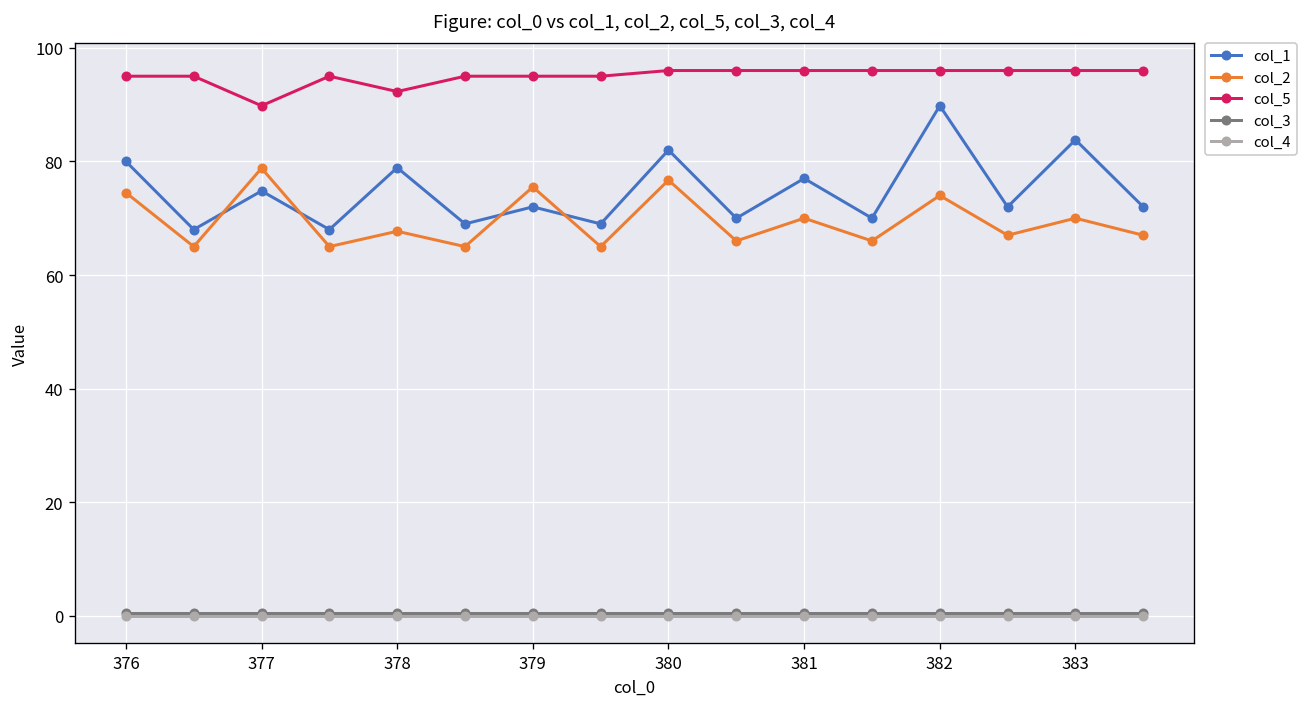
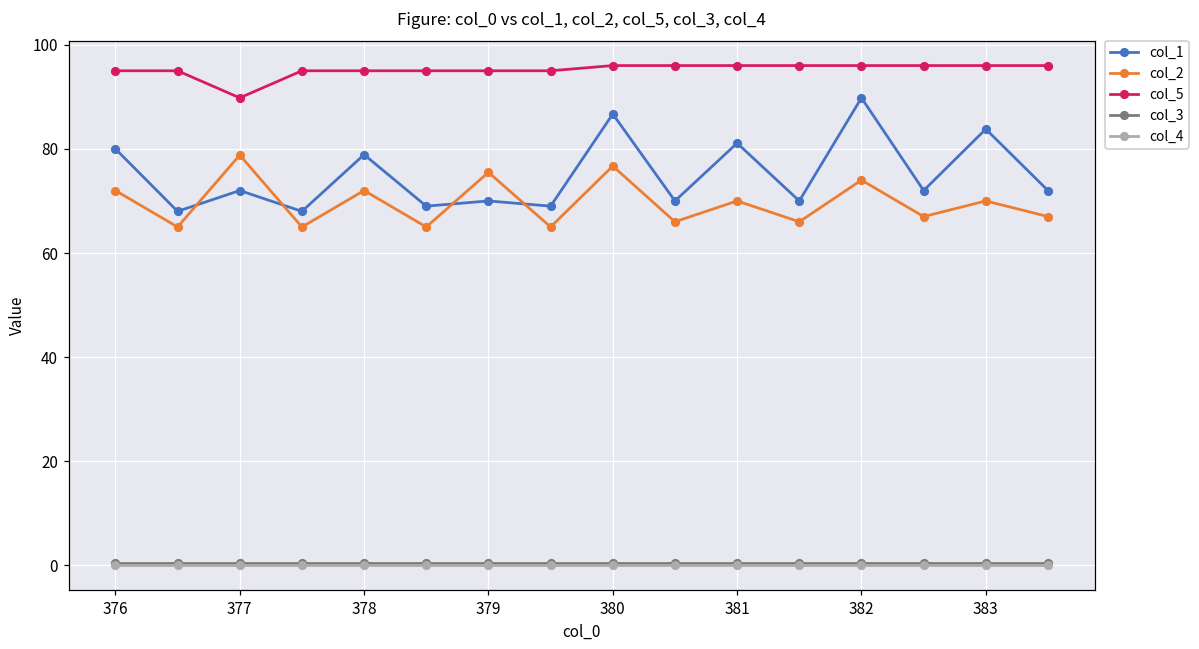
  {
    "col_1": {
      "376": 80,
-     "377": 75,
+     "377": 72,
      "378": 79,
-     "379": 72,
-     "380": 82,
-     "381": 77,
+     "379": 70,
+     "380": 87,
+     "381": 81,
      "382": 90,
      "383": 84
    },
    "col_2": {
-     "376": 75,
+     "376": 72,
      "377": 79,
-     "378": 68,
+     "378": 72,
      "379": 76,
      "380": 77,
      "381": 70,
      "382": 74,
      "383": 70
    },
    "col_5": {
      "376": 95,
      "377": 90,
-     "378": 92,
+     "378": 95,
      "379": 95,
      "380": 96,
      "381": 96,
      "382": 96,
      "383": 96
    }
  }
